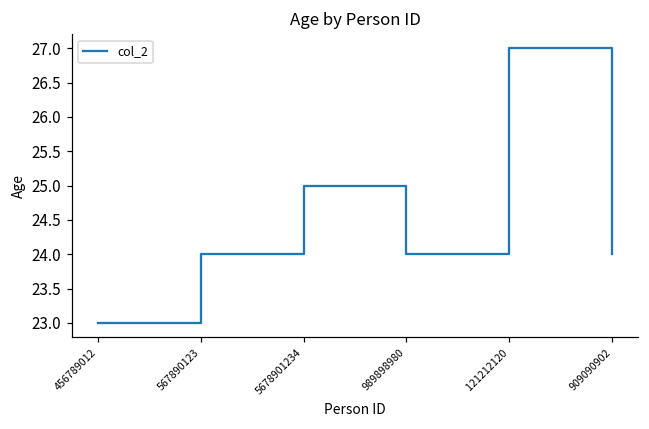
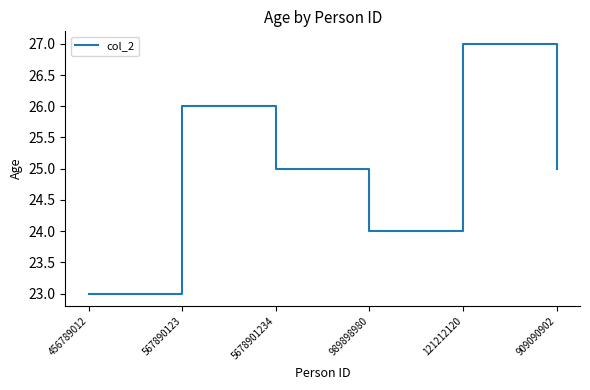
  {
    "456789012": 23,
-   "567890123": 24,
+   "567890123": 26,
    "5678901234": 25,
    "989898980": 24,
    "121212120": 27,
-   "909090902": 24
+   "909090902": 25
  }
